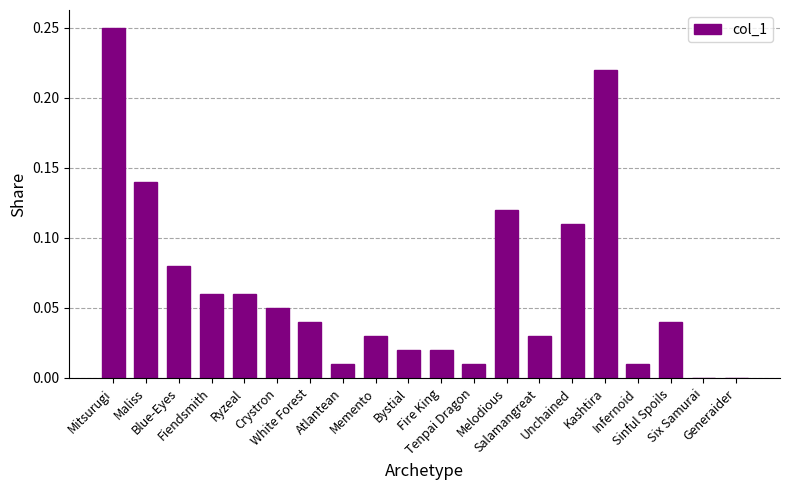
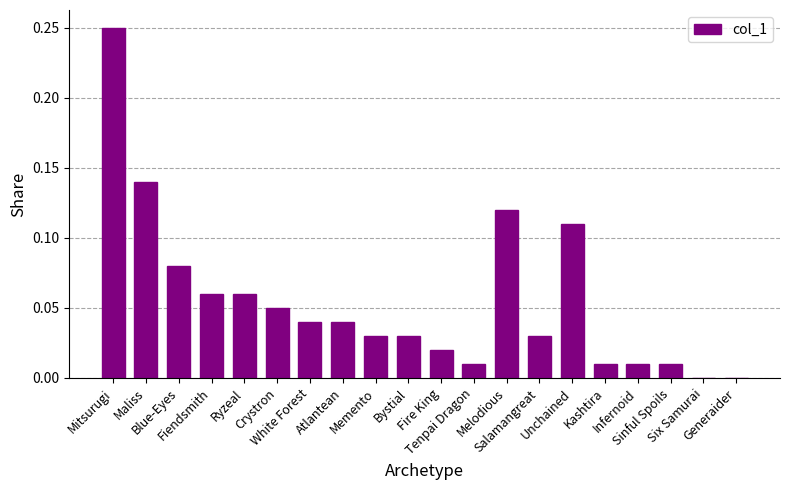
  {
    "Mitsurugi": 0.25,
    "Maliss": 0.14,
    "Blue-Eyes": 0.08,
    "Fiendsmith": 0.06,
    "Ryzeal": 0.06,
    "Crystron": 0.05,
    "White Forest": 0.04,
-   "Atlantean": 0.01,
+   "Atlantean": 0.04,
    "Memento": 0.03,
-   "Bystial": 0.02,
+   "Bystial": 0.03,
    "Fire King": 0.02,
    "Tenpai Dragon": 0.01,
    "Melodious": 0.12,
    "Salamangreat": 0.03,
    "Unchained": 0.11,
-   "Kashtira": 0.22,
+   "Kashtira": 0.01,
    "Infernoid": 0.01,
-   "Sinful Spoils": 0.04,
+   "Sinful Spoils": 0.01,
    "Six Samurai": 0.00,
    "Generaider": 0.00
  }
